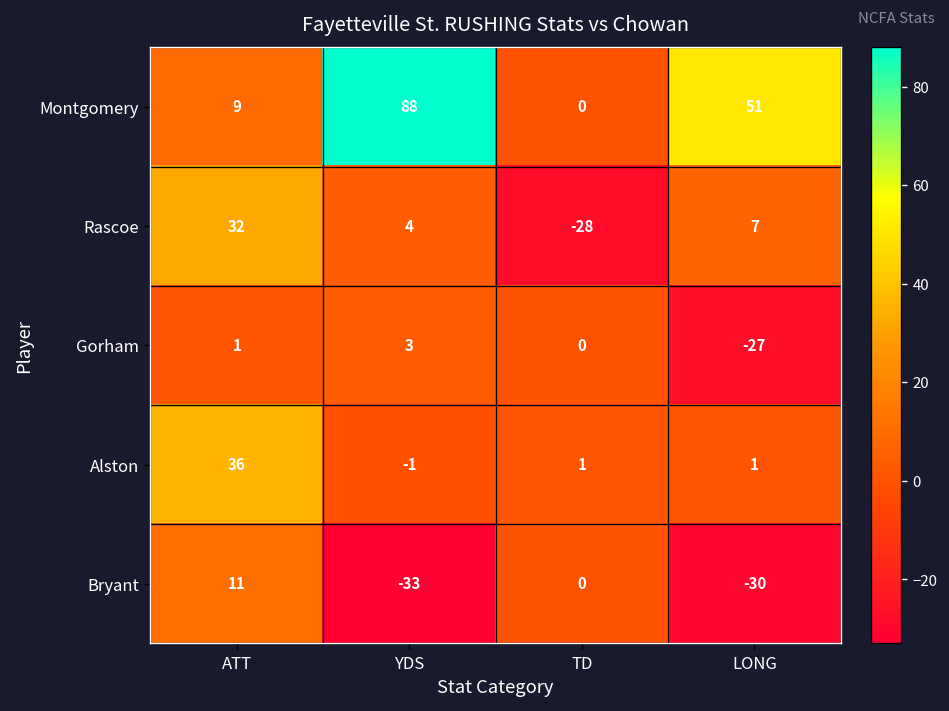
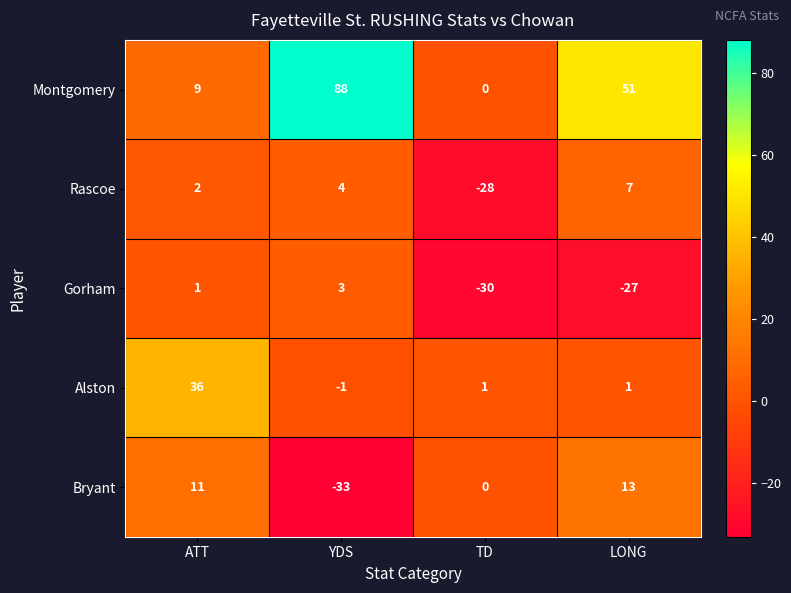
  {
    "Montgomery": {
      "ATT": 9,
      "YDS": 88,
      "TD": 0,
      "LONG": 51
    },
    "Rascoe": {
-     "ATT": 32,
+     "ATT": 2,
      "YDS": 4,
      "TD": -28,
      "LONG": 7
    },
    "Gorham": {
      "ATT": 1,
      "YDS": 3,
-     "TD": 0,
+     "TD": -30,
      "LONG": -27
    },
    "Alston": {
      "ATT": 36,
      "YDS": -1,
      "TD": 1,
      "LONG": 1
    },
    "Bryant": {
      "ATT": 11,
      "YDS": -33,
      "TD": 0,
-     "LONG": -30
+     "LONG": 13
    }
  }
